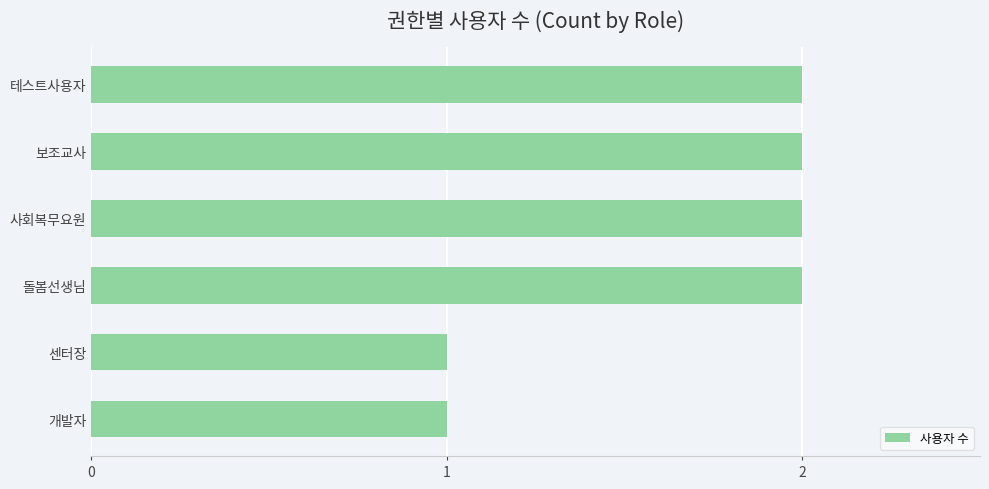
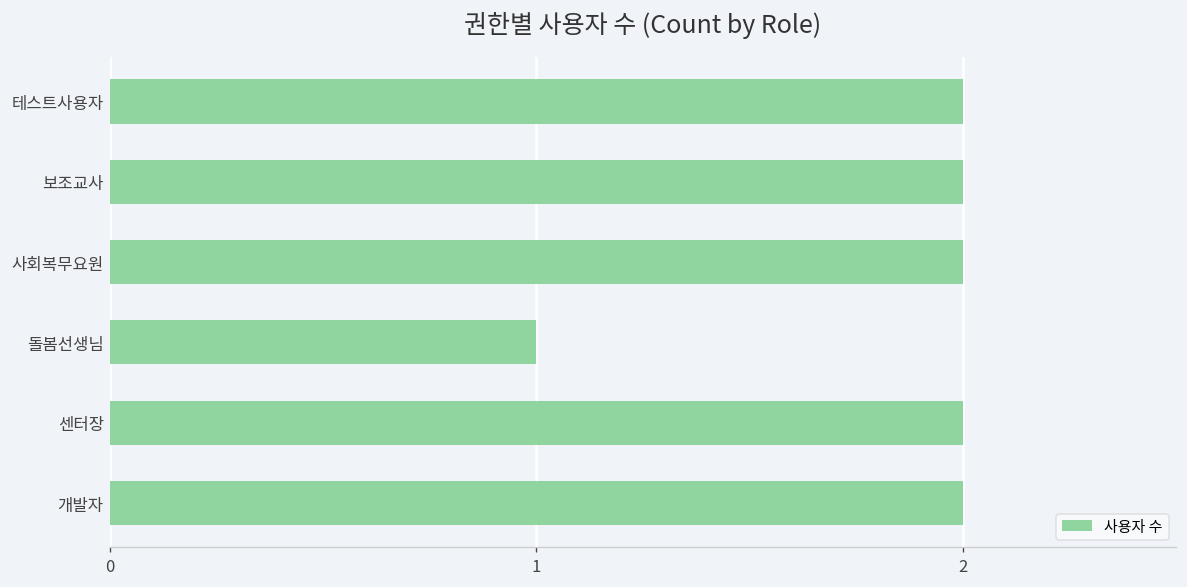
  {
    "테스트사용자": 2,
    "보조교사": 2,
    "사회복무요원": 2,
-   "돌봄선생님": 2,
-   "센터장": 1,
-   "개발자": 1
+   "돌봄선생님": 1,
+   "센터장": 2,
+   "개발자": 2
  }
